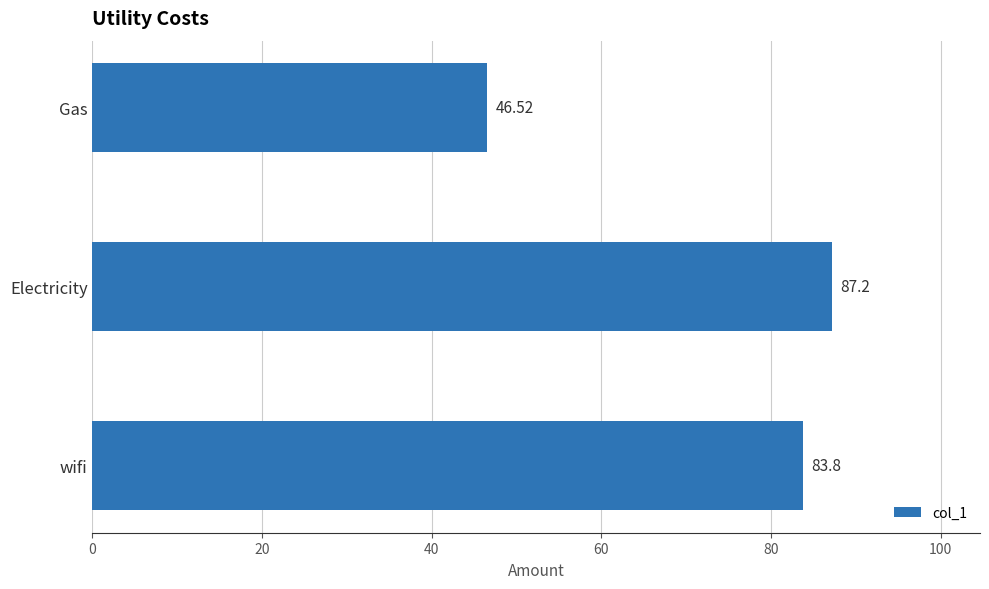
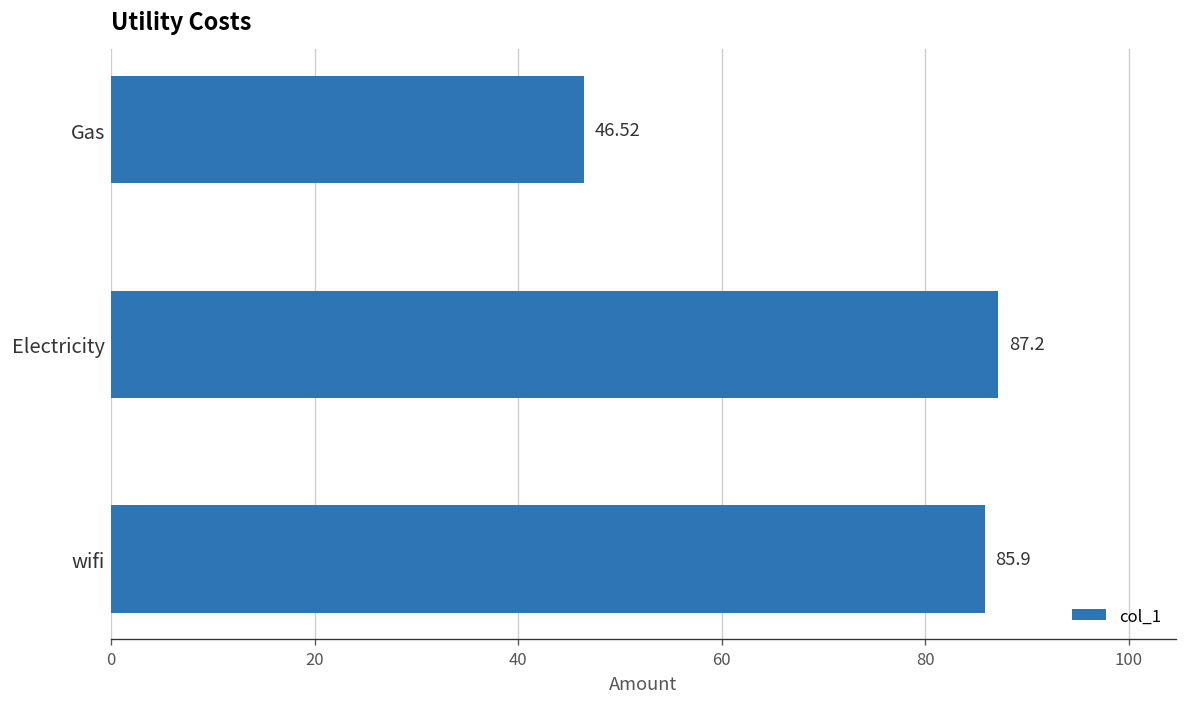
  {
    "Gas": 46.52,
    "Electricity": 87.2,
-   "wifi": 83.8
+   "wifi": 85.9
  }
